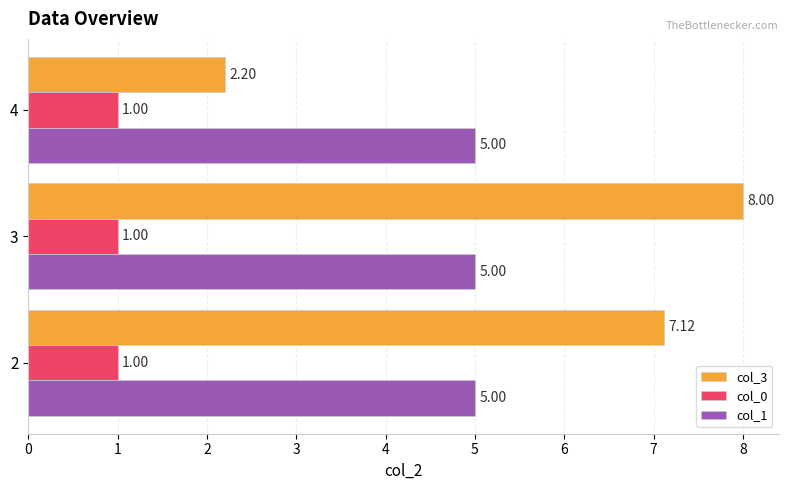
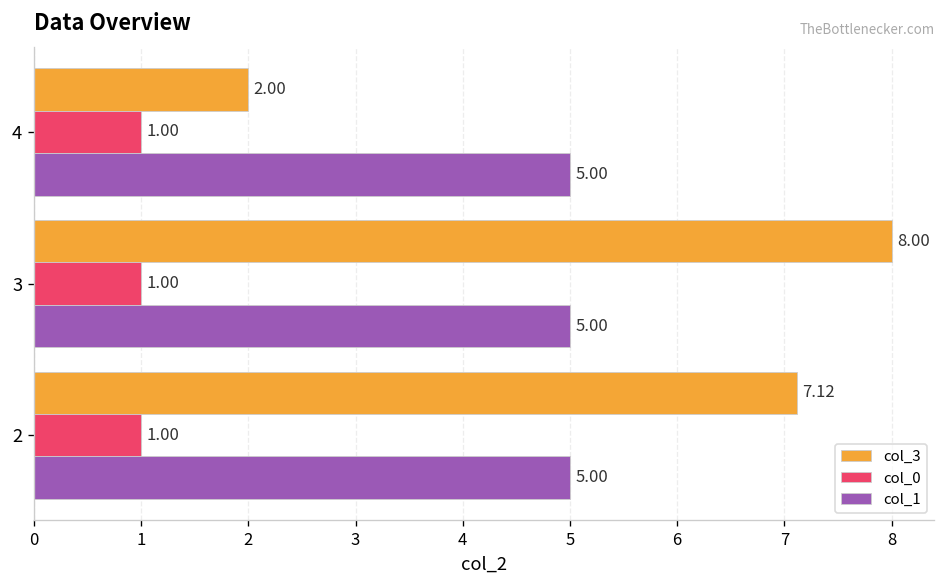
  {
    "col_3": {
-     "4": 2.20,
+     "4": 2.00,
      "3": 8.00,
      "2": 7.12
    },
    "col_0": {
      "4": 1.00,
      "3": 1.00,
      "2": 1.00
    },
    "col_1": {
      "4": 5.00,
      "3": 5.00,
      "2": 5.00
    }
  }
